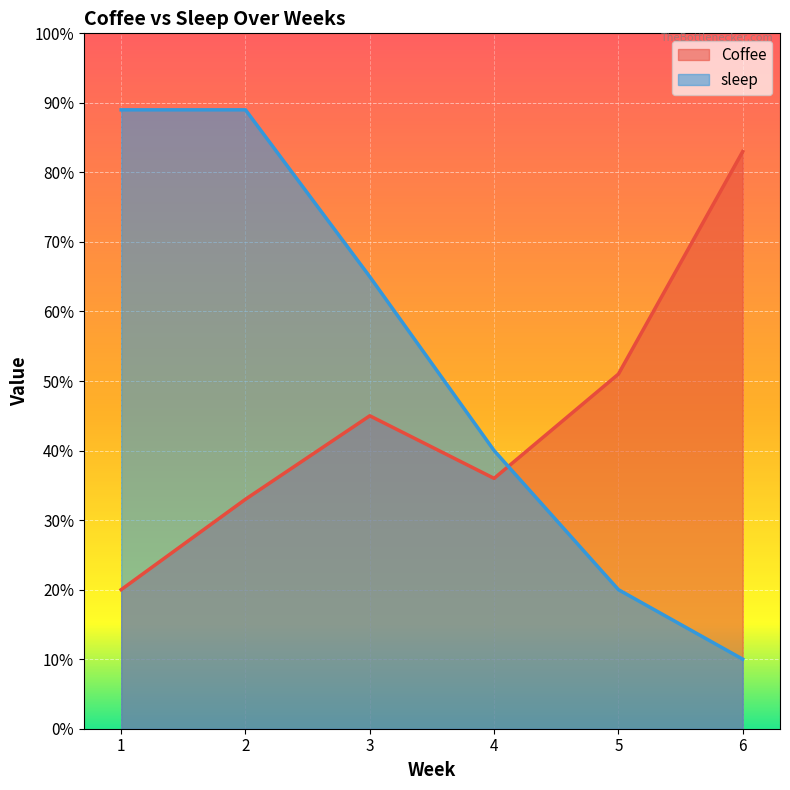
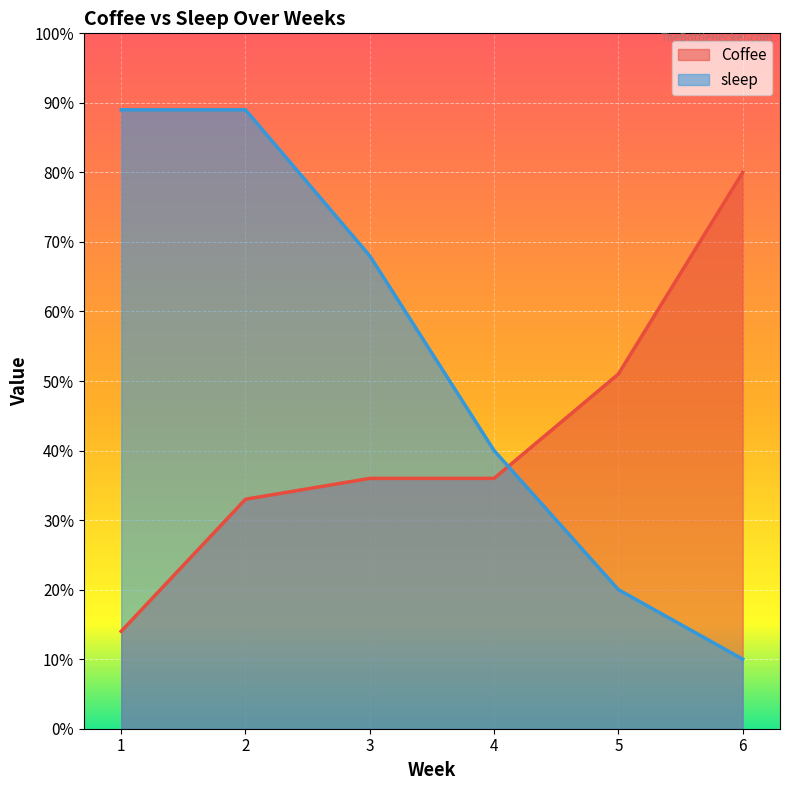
  {
    "Coffee": {
-     "1": "20%",
+     "1": "14%",
      "2": "33%",
-     "3": "45%",
+     "3": "36%",
      "4": "36%",
      "5": "51%",
-     "6": "83%"
+     "6": "80%"
    },
    "sleep": {
      "1": "89%",
      "2": "89%",
-     "3": "65%",
+     "3": "68%",
      "4": "40%",
      "5": "20%",
      "6": "10%"
    }
  }
